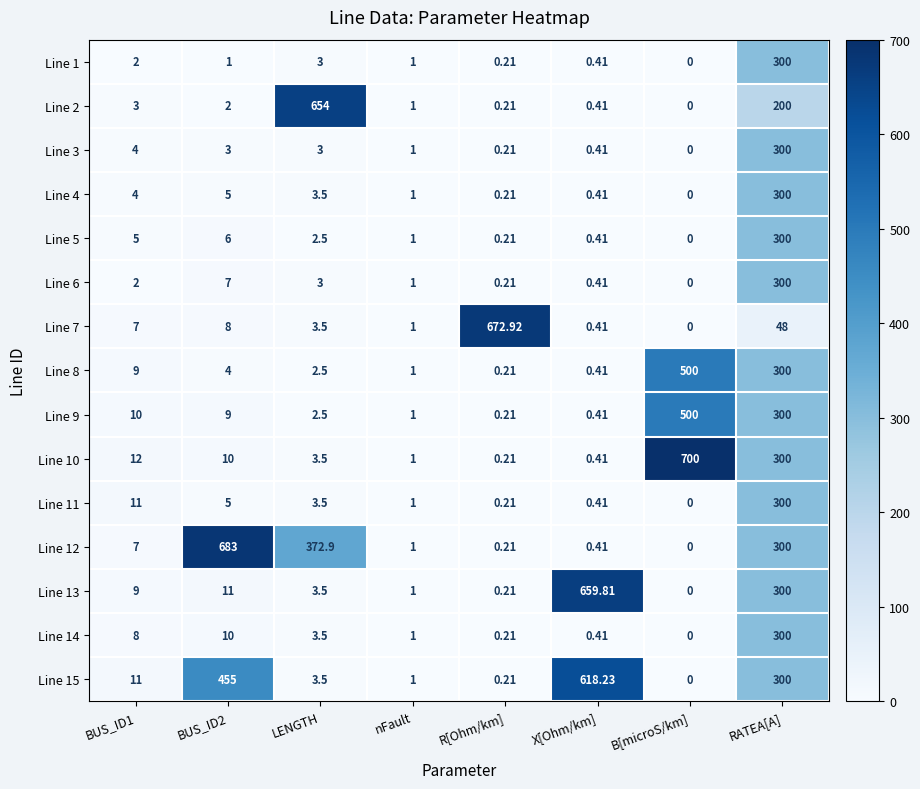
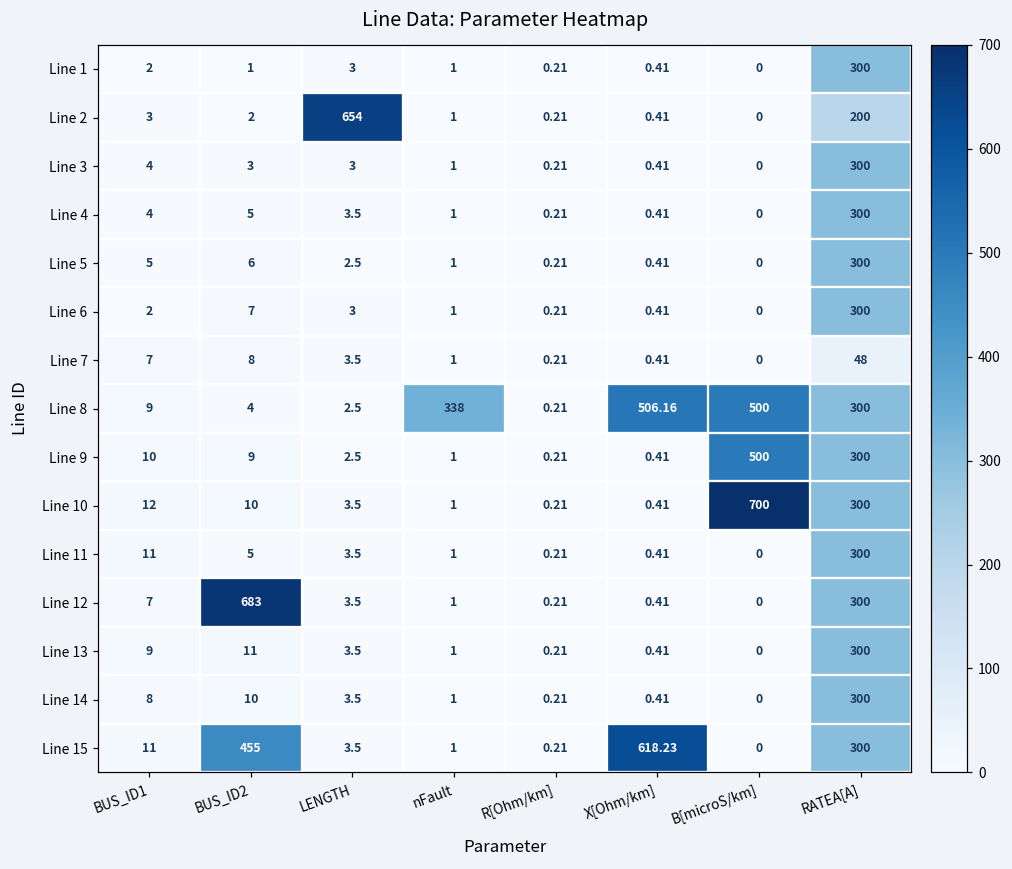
  {
    "Line 1": {
      "BUS_ID1": 2,
      "BUS_ID2": 1,
      "LENGTH": 3,
      "nFault": 1,
      "R[Ohm/km]": 0.21,
      "X[Ohm/km]": 0.41,
      "B[microS/km]": 0,
      "RATEA[A]": 300
    },
    "Line 2": {
      "BUS_ID1": 3,
      "BUS_ID2": 2,
      "LENGTH": 654,
      "nFault": 1,
      "R[Ohm/km]": 0.21,
      "X[Ohm/km]": 0.41,
      "B[microS/km]": 0,
      "RATEA[A]": 200
    },
    "Line 3": {
      "BUS_ID1": 4,
      "BUS_ID2": 3,
      "LENGTH": 3,
      "nFault": 1,
      "R[Ohm/km]": 0.21,
      "X[Ohm/km]": 0.41,
      "B[microS/km]": 0,
      "RATEA[A]": 300
    },
    "Line 4": {
      "BUS_ID1": 4,
      "BUS_ID2": 5,
      "LENGTH": 3.5,
      "nFault": 1,
      "R[Ohm/km]": 0.21,
      "X[Ohm/km]": 0.41,
      "B[microS/km]": 0,
      "RATEA[A]": 300
    },
    "Line 5": {
      "BUS_ID1": 5,
      "BUS_ID2": 6,
      "LENGTH": 2.5,
      "nFault": 1,
      "R[Ohm/km]": 0.21,
      "X[Ohm/km]": 0.41,
      "B[microS/km]": 0,
      "RATEA[A]": 300
    },
    "Line 6": {
      "BUS_ID1": 2,
      "BUS_ID2": 7,
      "LENGTH": 3,
      "nFault": 1,
      "R[Ohm/km]": 0.21,
      "X[Ohm/km]": 0.41,
      "B[microS/km]": 0,
      "RATEA[A]": 300
    },
    "Line 7": {
      "BUS_ID1": 7,
      "BUS_ID2": 8,
      "LENGTH": 3.5,
      "nFault": 1,
-     "R[Ohm/km]": 672.92,
+     "R[Ohm/km]": 0.21,
      "X[Ohm/km]": 0.41,
      "B[microS/km]": 0,
      "RATEA[A]": 48
    },
    "Line 8": {
      "BUS_ID1": 9,
      "BUS_ID2": 4,
      "LENGTH": 2.5,
-     "nFault": 1,
+     "nFault": 338,
      "R[Ohm/km]": 0.21,
-     "X[Ohm/km]": 0.41,
+     "X[Ohm/km]": 506.16,
      "B[microS/km]": 500,
      "RATEA[A]": 300
    },
    "Line 9": {
      "BUS_ID1": 10,
      "BUS_ID2": 9,
      "LENGTH": 2.5,
      "nFault": 1,
      "R[Ohm/km]": 0.21,
      "X[Ohm/km]": 0.41,
      "B[microS/km]": 500,
      "RATEA[A]": 300
    },
    "Line 10": {
      "BUS_ID1": 12,
      "BUS_ID2": 10,
      "LENGTH": 3.5,
      "nFault": 1,
      "R[Ohm/km]": 0.21,
      "X[Ohm/km]": 0.41,
      "B[microS/km]": 700,
      "RATEA[A]": 300
    },
    "Line 11": {
      "BUS_ID1": 11,
      "BUS_ID2": 5,
      "LENGTH": 3.5,
      "nFault": 1,
      "R[Ohm/km]": 0.21,
      "X[Ohm/km]": 0.41,
      "B[microS/km]": 0,
      "RATEA[A]": 300
    },
    "Line 12": {
      "BUS_ID1": 7,
      "BUS_ID2": 683,
-     "LENGTH": 372.9,
+     "LENGTH": 3.5,
      "nFault": 1,
      "R[Ohm/km]": 0.21,
      "X[Ohm/km]": 0.41,
      "B[microS/km]": 0,
      "RATEA[A]": 300
    },
    "Line 13": {
      "BUS_ID1": 9,
      "BUS_ID2": 11,
      "LENGTH": 3.5,
      "nFault": 1,
      "R[Ohm/km]": 0.21,
-     "X[Ohm/km]": 659.81,
+     "X[Ohm/km]": 0.41,
      "B[microS/km]": 0,
      "RATEA[A]": 300
    },
    "Line 14": {
      "BUS_ID1": 8,
      "BUS_ID2": 10,
      "LENGTH": 3.5,
      "nFault": 1,
      "R[Ohm/km]": 0.21,
      "X[Ohm/km]": 0.41,
      "B[microS/km]": 0,
      "RATEA[A]": 300
    },
    "Line 15": {
      "BUS_ID1": 11,
      "BUS_ID2": 455,
      "LENGTH": 3.5,
      "nFault": 1,
      "R[Ohm/km]": 0.21,
      "X[Ohm/km]": 618.23,
      "B[microS/km]": 0,
      "RATEA[A]": 300
    }
  }
